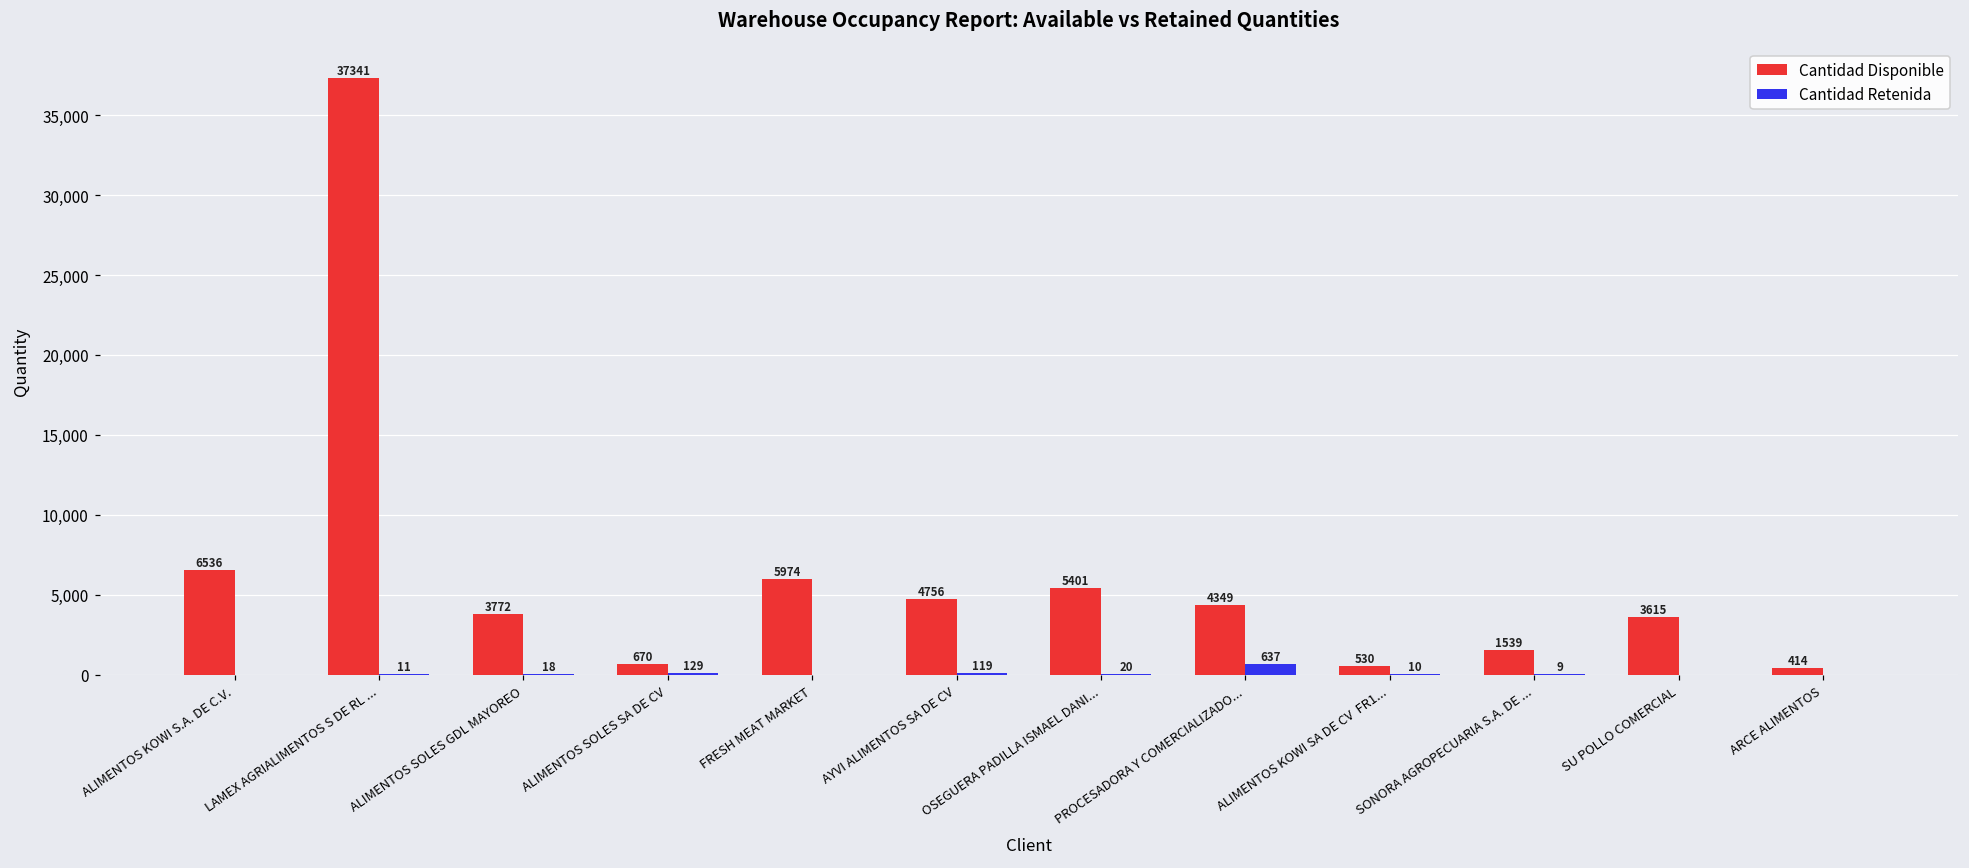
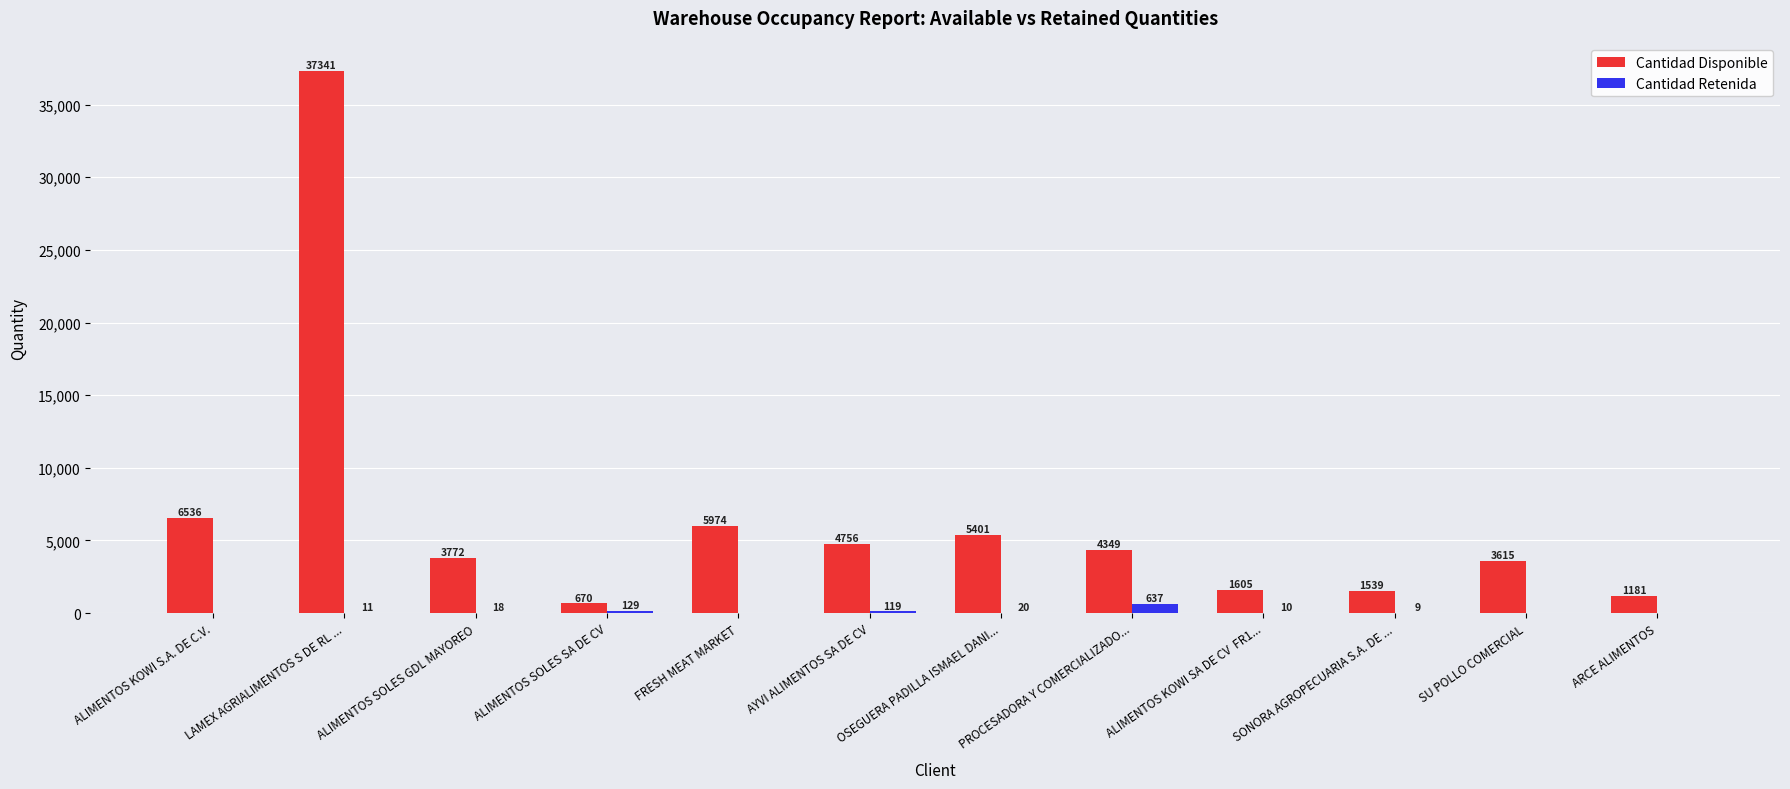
  {
    "Cantidad Disponible": {
      "ALIMENTOS KOWI S.A. DE C.V.": 6536,
      "LAMEX AGRIALIMENTOS S DE RL ...": 37341,
      "ALIMENTOS SOLES GDL MAYOREO": 3772,
      "ALIMENTOS SOLES SA DE CV": 670,
      "FRESH MEAT MARKET": 5974,
      "AYVI ALIMENTOS SA DE CV": 4756,
      "OSEGUERA PADILLA ISMAEL DANI...": 5401,
      "PROCESADORA Y COMERCIALIZADO...": 4349,
-     "ALIMENTOS KOWI SA DE CV FR1...": 530,
+     "ALIMENTOS KOWI SA DE CV FR1...": 1605,
      "SONORA AGROPECUARIA S.A. DE ...": 1539,
      "SU POLLO COMERCIAL": 3615,
-     "ARCE ALIMENTOS": 414
+     "ARCE ALIMENTOS": 1181
    },
    "Cantidad Retenida": {
      "LAMEX AGRIALIMENTOS S DE RL ...": 11,
      "ALIMENTOS SOLES GDL MAYOREO": 18,
      "ALIMENTOS SOLES SA DE CV": 129,
      "AYVI ALIMENTOS SA DE CV": 119,
      "OSEGUERA PADILLA ISMAEL DANI...": 20,
      "PROCESADORA Y COMERCIALIZADO...": 637,
      "ALIMENTOS KOWI SA DE CV FR1...": 10,
      "SONORA AGROPECUARIA S.A. DE ...": 9
    }
  }
